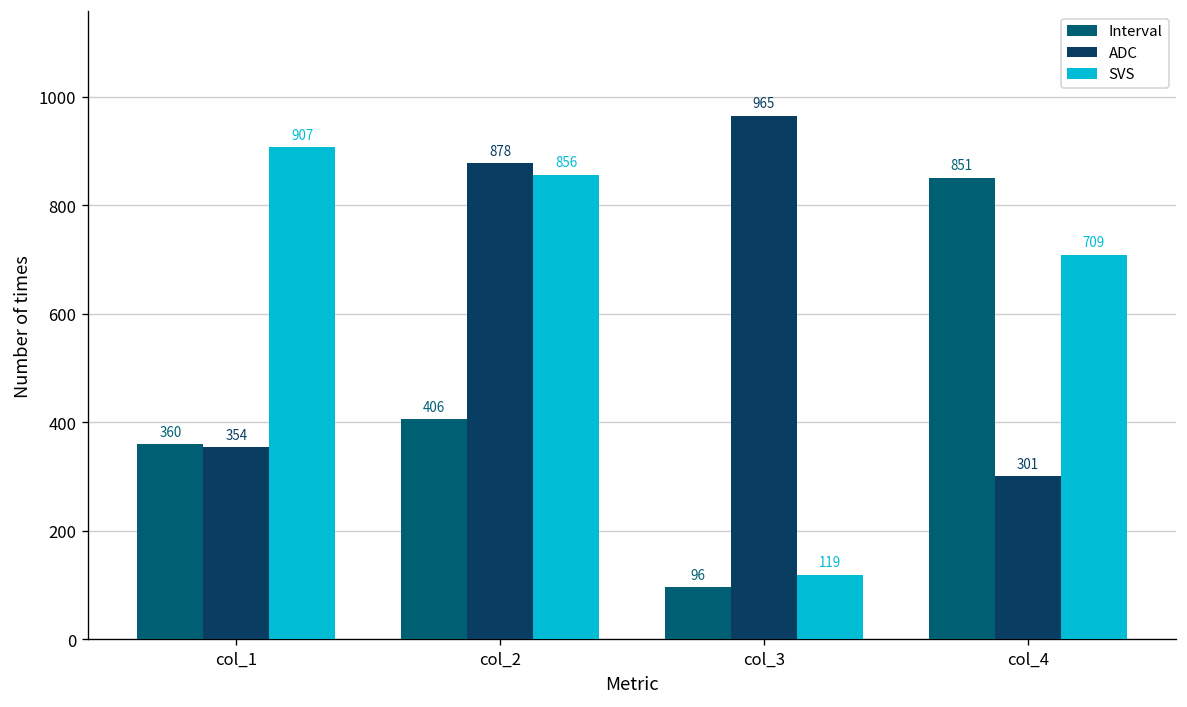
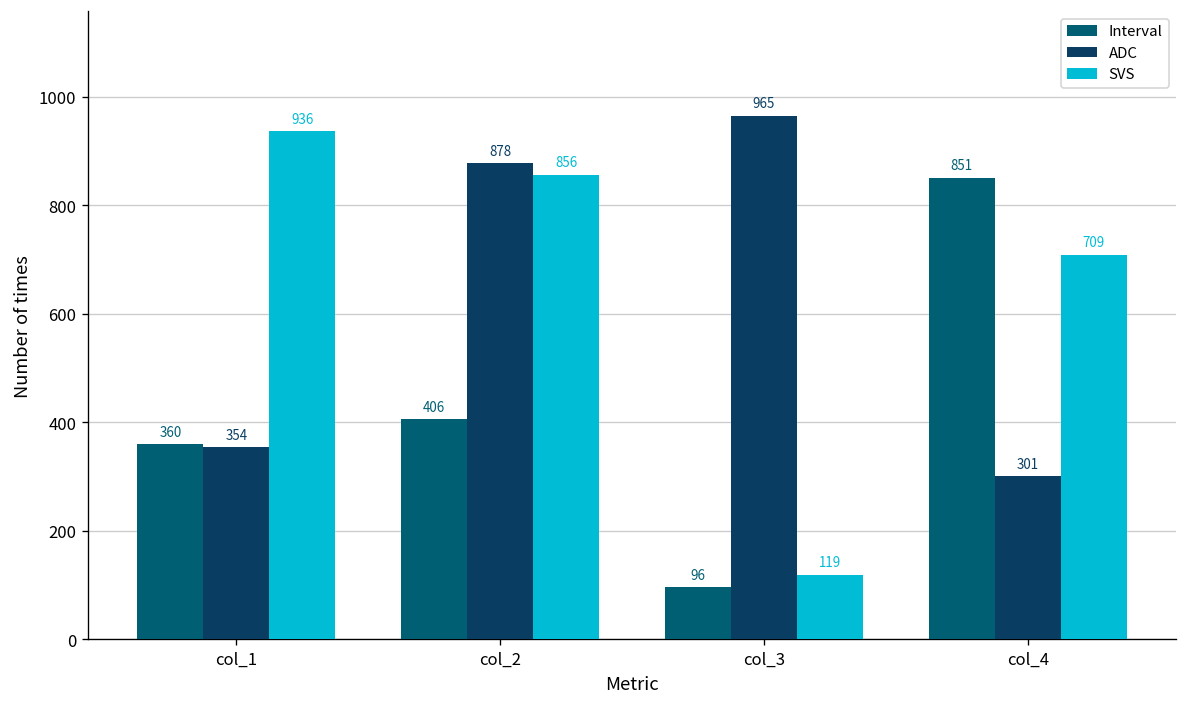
  {
    "SVS": {
-     "col_1": 907,
+     "col_1": 936,
      "col_2": 856,
      "col_3": 119,
      "col_4": 709
    }
  }
